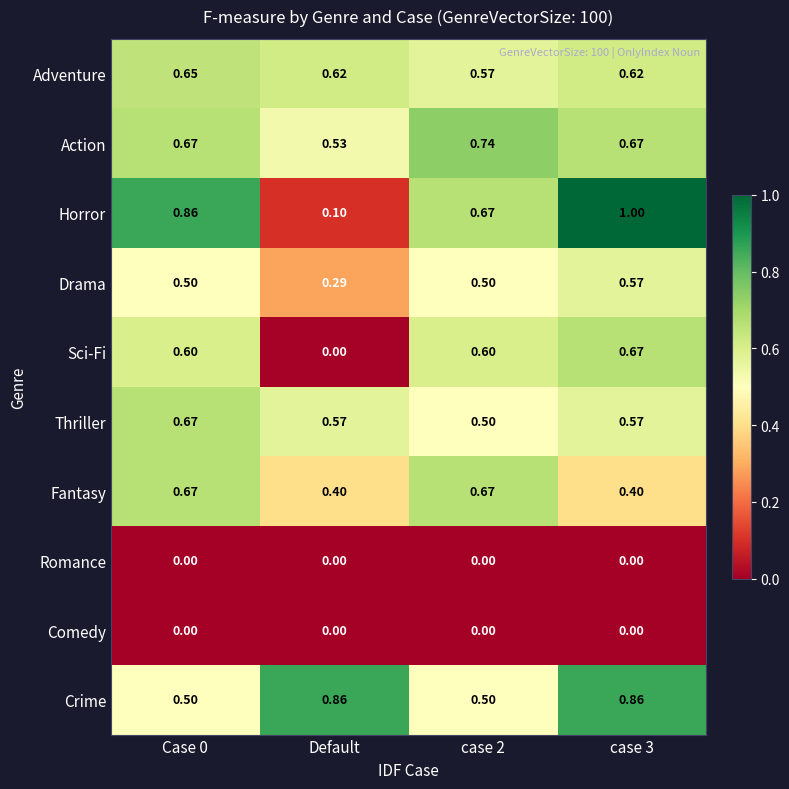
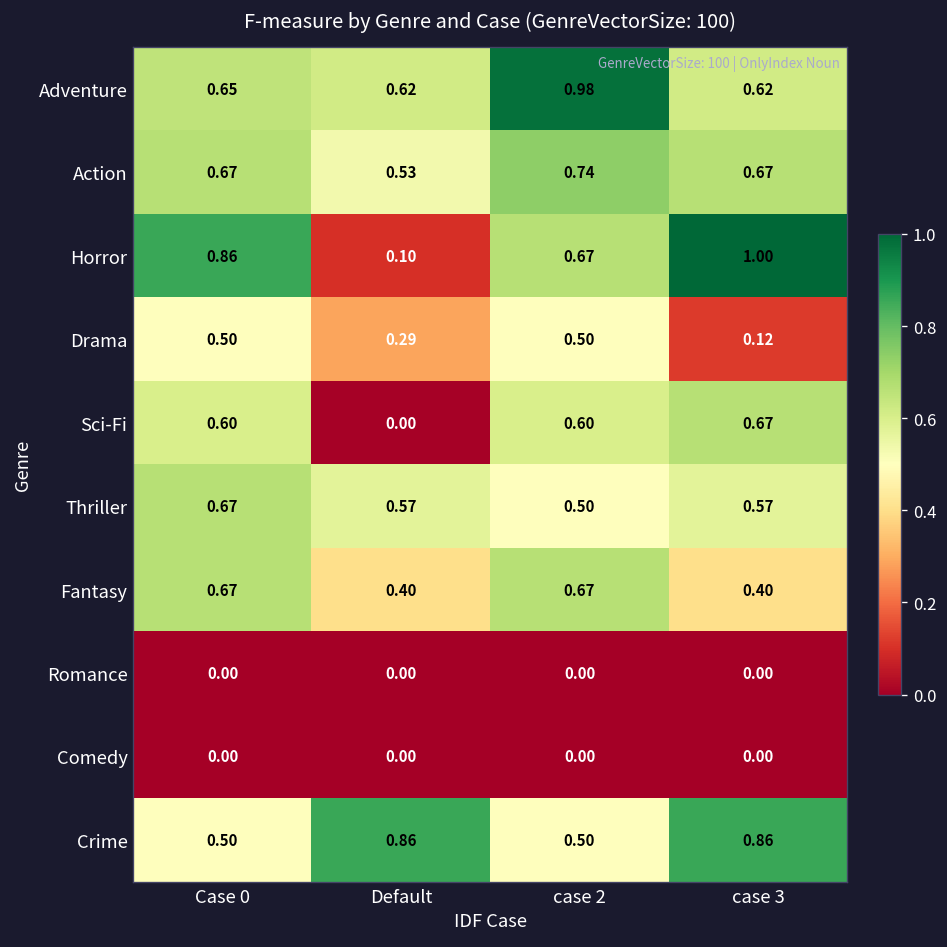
  {
    "Adventure": {
      "Case 0": 0.65,
      "Default": 0.62,
-     "case 2": 0.57
+     "case 2": 0.98
    },
    "Action": {
      "Case 0": 0.67,
      "Default": 0.53,
      "case 2": 0.74,
      "case 3": 0.67
    },
    "Horror": {
      "Case 0": 0.86,
      "Default": 0.10,
      "case 2": 0.67,
      "case 3": 1.00
    },
    "Drama": {
      "Case 0": 0.50,
      "Default": 0.29,
      "case 2": 0.50,
-     "case 3": 0.57
+     "case 3": 0.12
    },
    "Sci-Fi": {
      "Case 0": 0.60,
      "Default": 0.00,
      "case 2": 0.60,
      "case 3": 0.67
    },
    "Thriller": {
      "Case 0": 0.67,
      "Default": 0.57,
      "case 2": 0.50,
      "case 3": 0.57
    },
    "Fantasy": {
      "Case 0": 0.67,
      "Default": 0.40,
      "case 2": 0.67,
      "case 3": 0.40
    },
    "Romance": {
      "Case 0": 0.00,
      "Default": 0.00,
      "case 2": 0.00,
      "case 3": 0.00
    },
    "Comedy": {
      "Case 0": 0.00,
      "Default": 0.00,
      "case 2": 0.00,
      "case 3": 0.00
    },
    "Crime": {
      "Case 0": 0.50,
      "Default": 0.86,
      "case 2": 0.50,
      "case 3": 0.86
    }
  }
